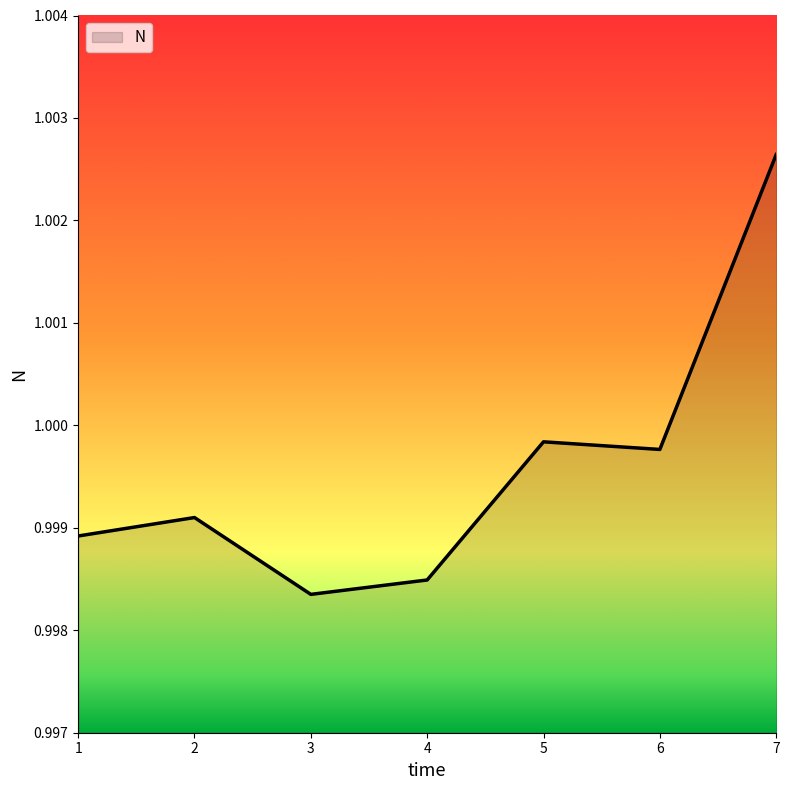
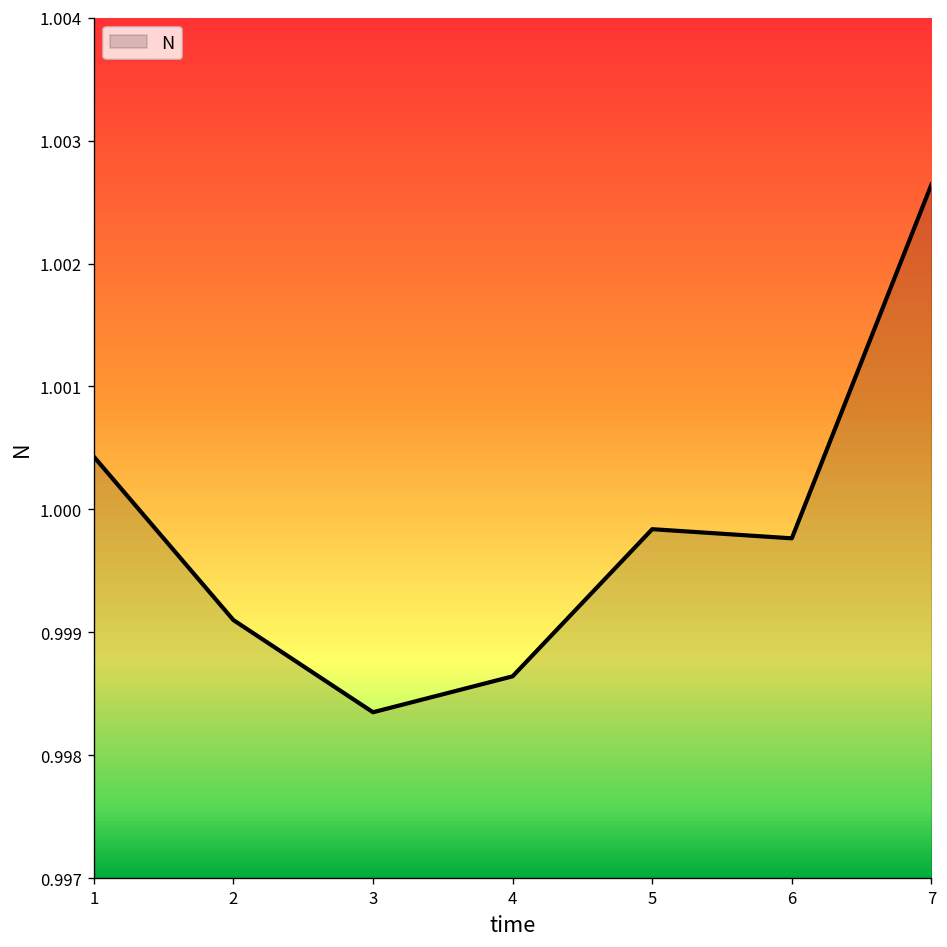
  {
-   "1": 0.99892,
+   "1": 1.00043,
    "2": 0.99910,
    "3": 0.99835,
-   "4": 0.99849,
+   "4": 0.99864,
    "5": 0.99984,
    "6": 0.99976,
    "7": 1.00264
  }
